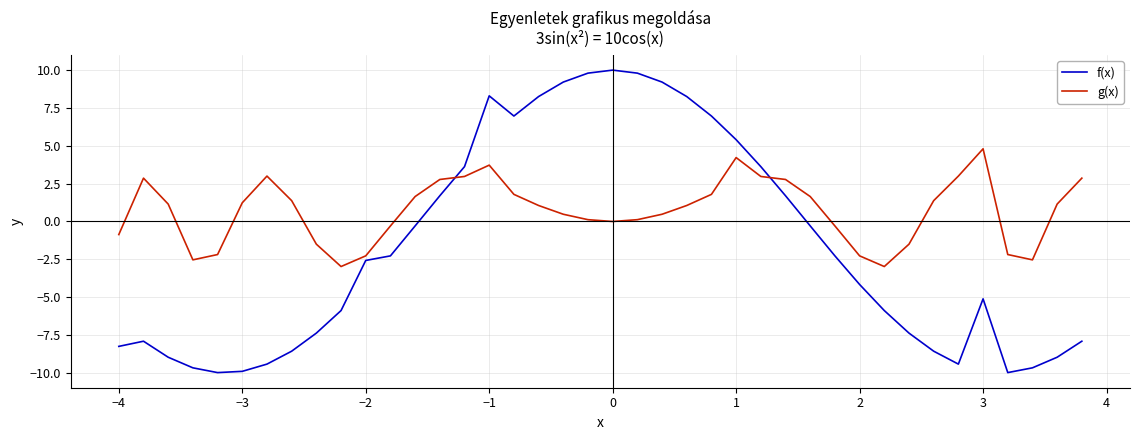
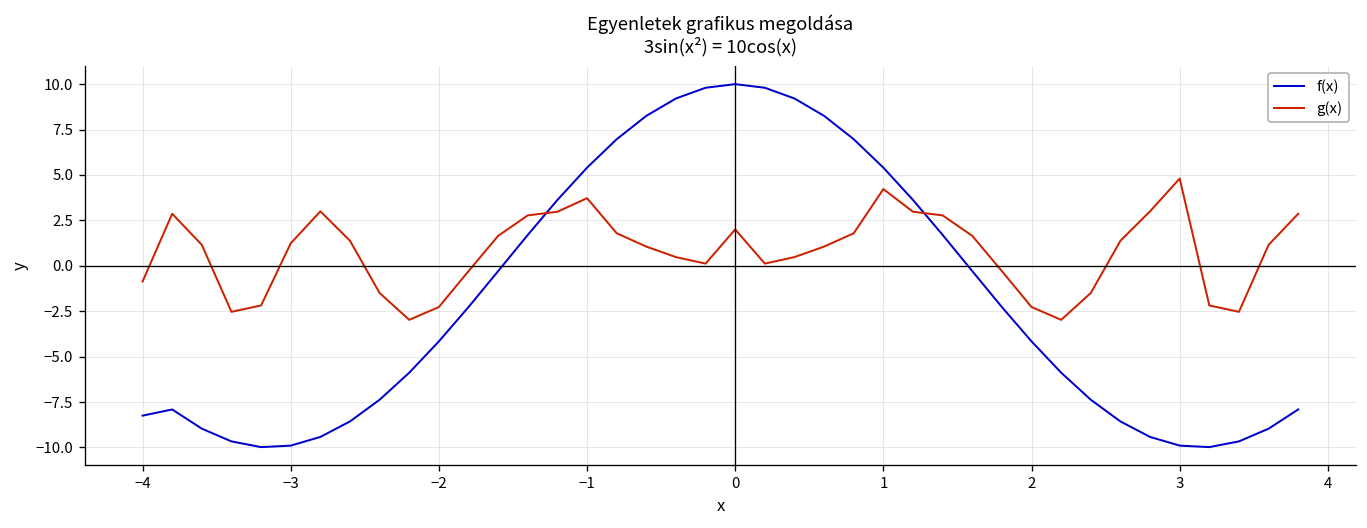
  {
    "f(x)": {
      "−4": -8.3,
      "−3": -9.9,
-     "−2": -2.6,
-     "−1": 8.3,
+     "−2": -4.2,
+     "−1": 5.4,
      "0": 10.0,
      "1": 5.4,
      "2": -4.2,
-     "3": -5.1
+     "3": -9.9
    },
    "g(x)": {
      "−4": -1,
      "−3": 1.2,
      "−2": -2.3,
      "−1": 3.7,
-     "0": 0,
+     "0": 2,
      "1": 4.2,
      "2": -2.3,
      "3": 4.8
    }
  }
